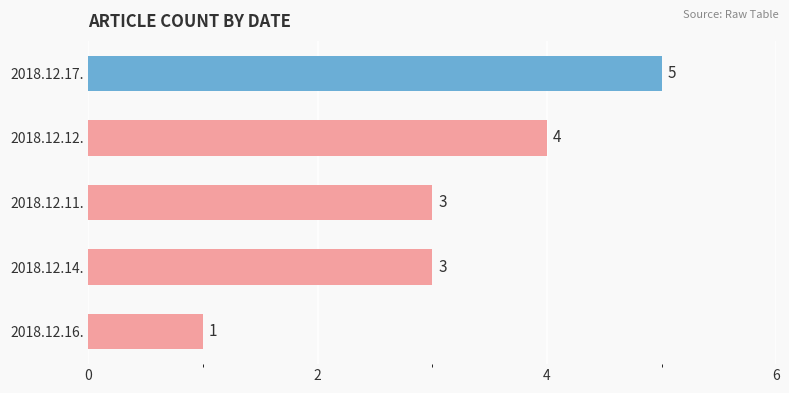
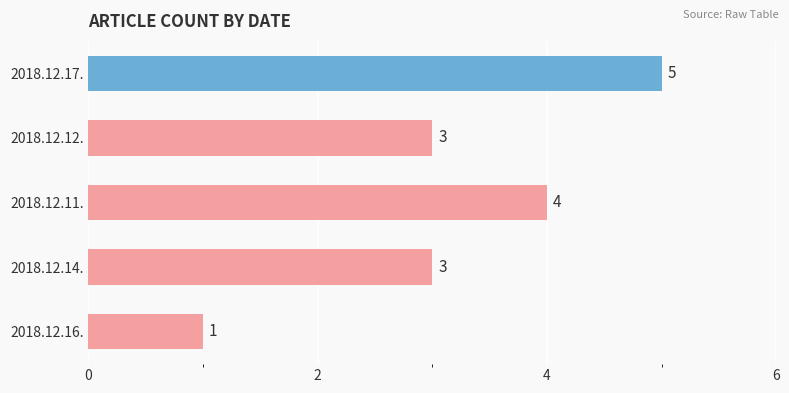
  {
    "2018.12.17.": 5,
-   "2018.12.12.": 4,
-   "2018.12.11.": 3,
+   "2018.12.12.": 3,
+   "2018.12.11.": 4,
    "2018.12.14.": 3,
    "2018.12.16.": 1
  }
